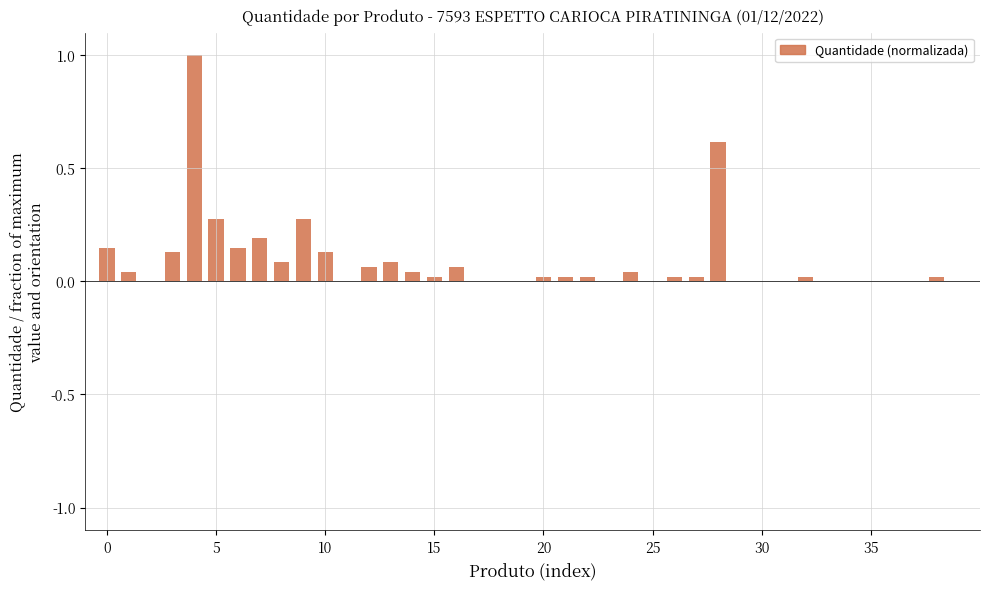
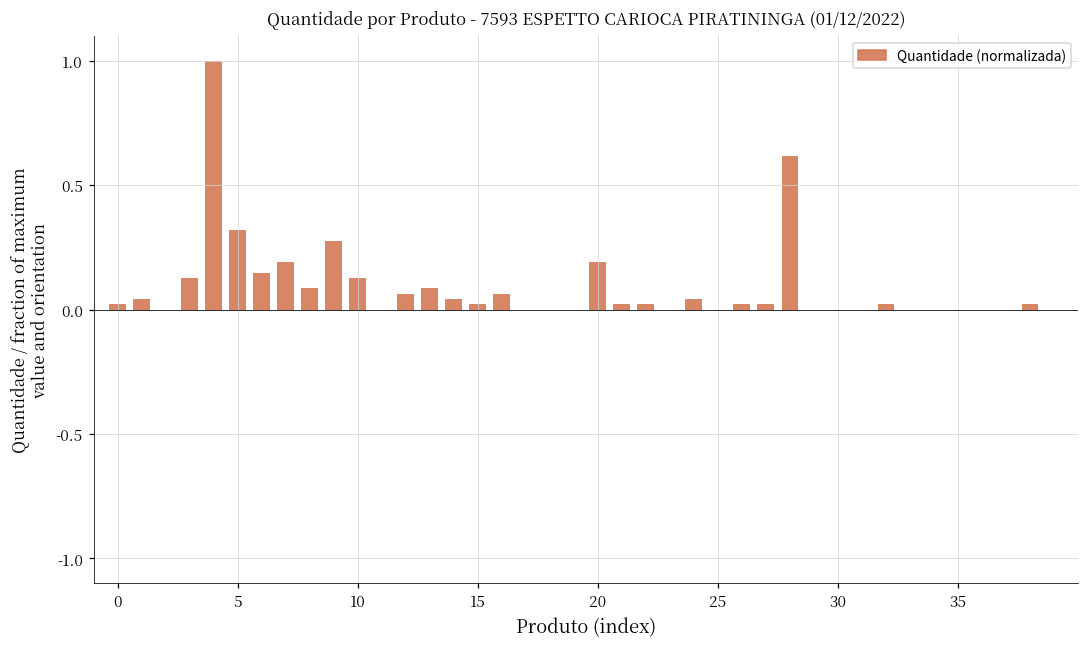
  {
-   "0": 0.15,
-   "5": 0.28,
+   "0": 0.02,
+   "5": 0.32,
    "10": 0.13,
    "15": 0.02,
-   "20": 0.02,
+   "20": 0.19,
    "25": 0.00,
    "30": 0.00,
    "35": 0.00
  }
